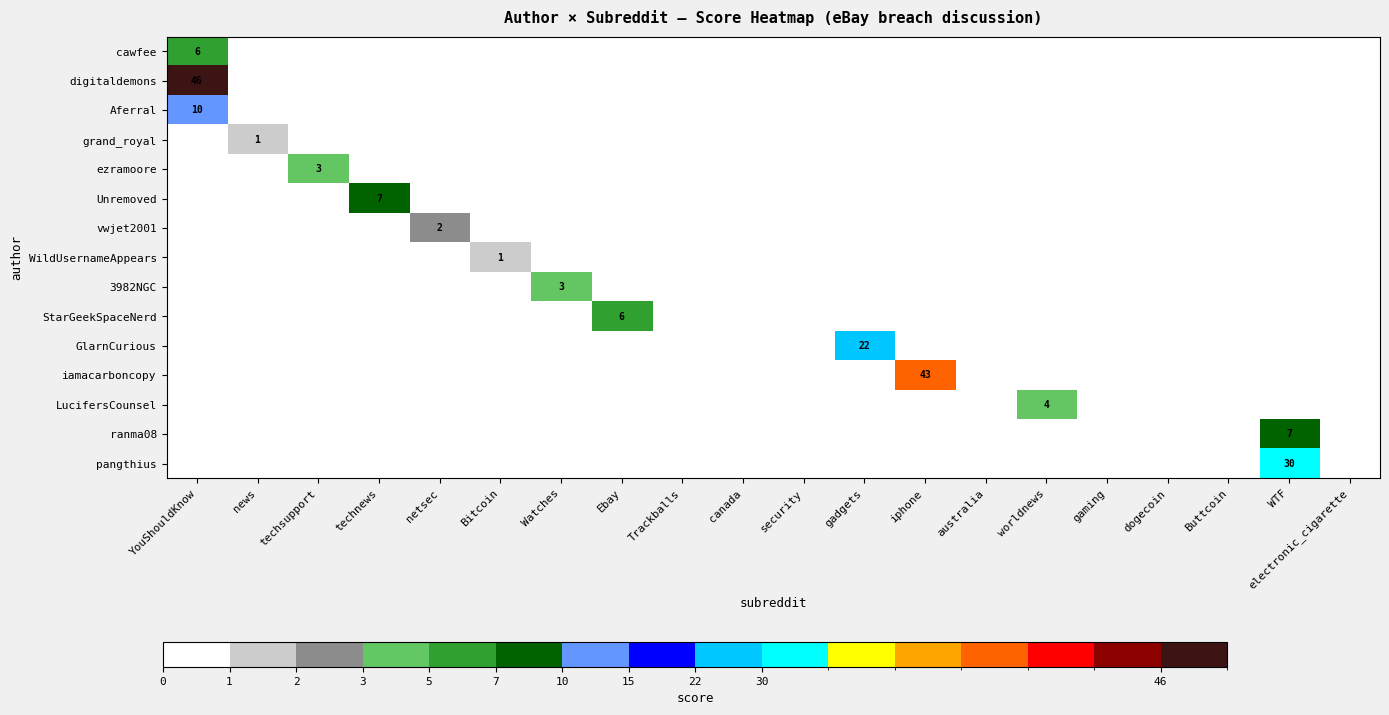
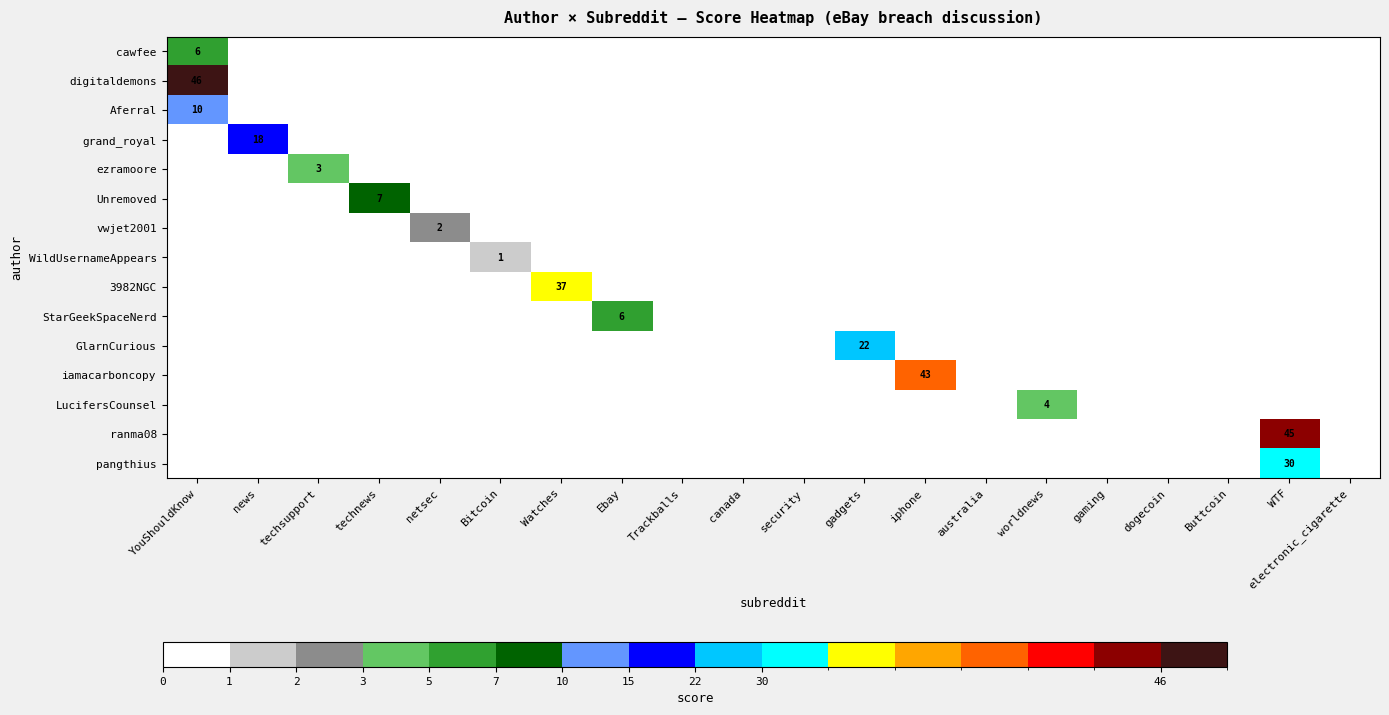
  {
    "cawfee": {
      "YouShouldKnow": 6
    },
    "digitaldemons": {
      "YouShouldKnow": 46
    },
    "Aferral": {
      "YouShouldKnow": 10
    },
    "grand_royal": {
-     "news": 1
+     "news": 18
    },
    "ezramoore": {
      "techsupport": 3
    },
    "Unremoved": {
      "technews": 7
    },
    "vwjet2001": {
      "netsec": 2
    },
    "WildUsernameAppears": {
      "Bitcoin": 1
    },
    "3982NGC": {
-     "Watches": 3
+     "Watches": 37
    },
    "StarGeekSpaceNerd": {
      "Ebay": 6
    },
    "GlarnCurious": {
      "gadgets": 22
    },
    "iamacarboncopy": {
      "iphone": 43
    },
    "LucifersCounsel": {
      "worldnews": 4
    },
    "ranma08": {
-     "WTF": 7
+     "WTF": 45
    },
    "pangthius": {
      "WTF": 30
    }
  }
